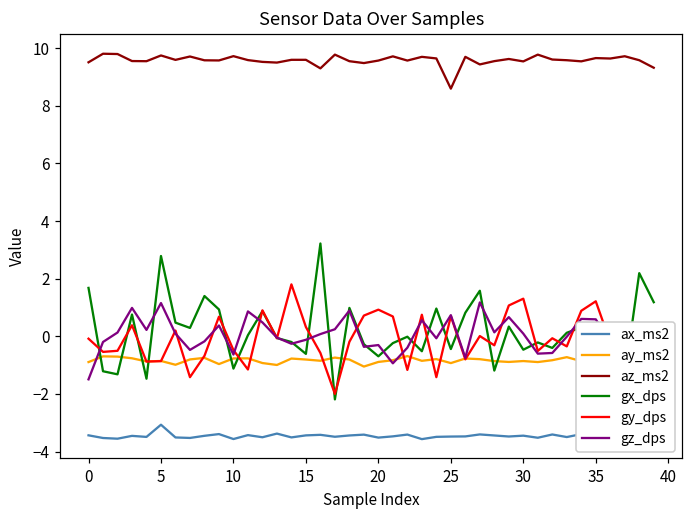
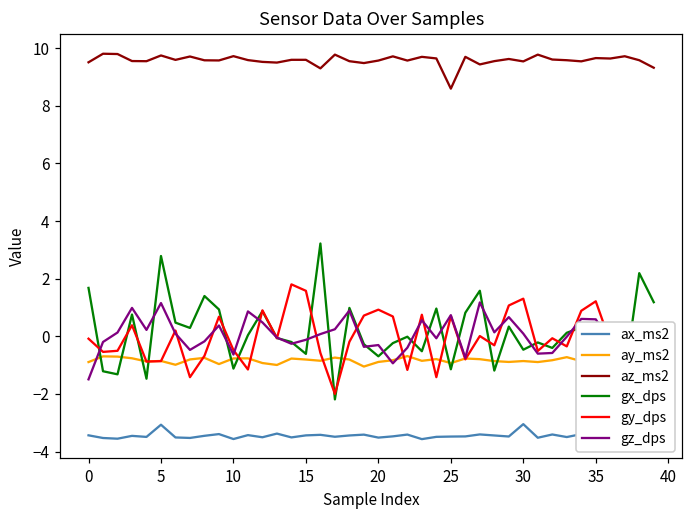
  {
    "ax_ms2": {
      "0": -3.4,
      "5": -3.1,
      "10": -3.6,
      "15": -3.4,
      "20": -3.5,
      "25": -3.5,
-     "30": -3.5
+     "30": -3.1
    },
    "ay_ms2": {
      "0": -0.9,
      "10": -0.8,
      "15": -0.8,
      "20": -0.9,
      "25": -0.9,
      "30": -0.9
    },
    "az_ms2": {
      "0": 9.5,
      "5": 9.7,
      "10": 9.7,
      "15": 9.6,
      "20": 9.6,
      "25": 8.6,
      "30": 9.5,
      "35": 9.7
    },
    "gx_dps": {
      "0": 1.7,
      "5": 2.8,
      "10": -1.1,
      "15": -0.6,
      "20": -0.7,
-     "25": -0.4,
+     "25": -1.1,
      "30": -0.5
    },
    "gy_dps": {
      "0": -0.1,
      "10": -0.5,
-     "15": 0.3,
+     "15": 1.6,
      "20": 0.9,
      "30": 1.3,
      "35": 1.2
    },
    "gz_dps": {
      "0": -1.5,
      "5": 1.2,
      "10": -0.6,
      "15": -0.1,
      "20": -0.3,
      "30": 0.1,
      "35": 0.6
    }
  }
